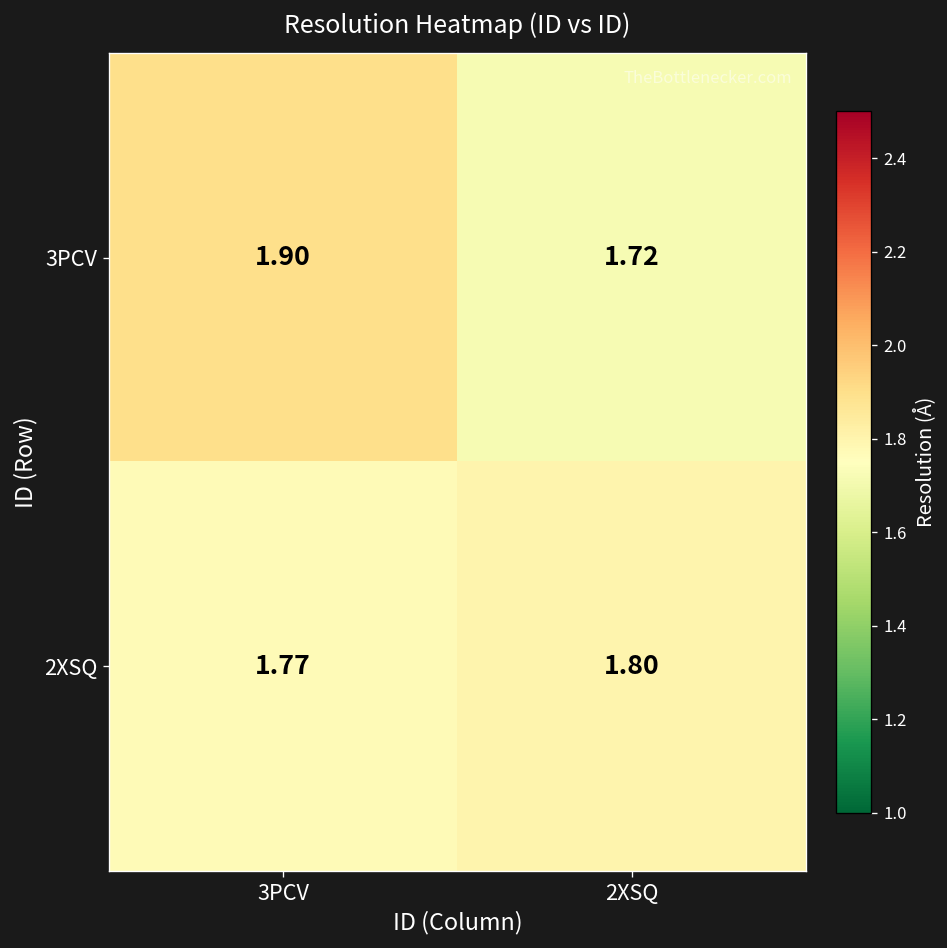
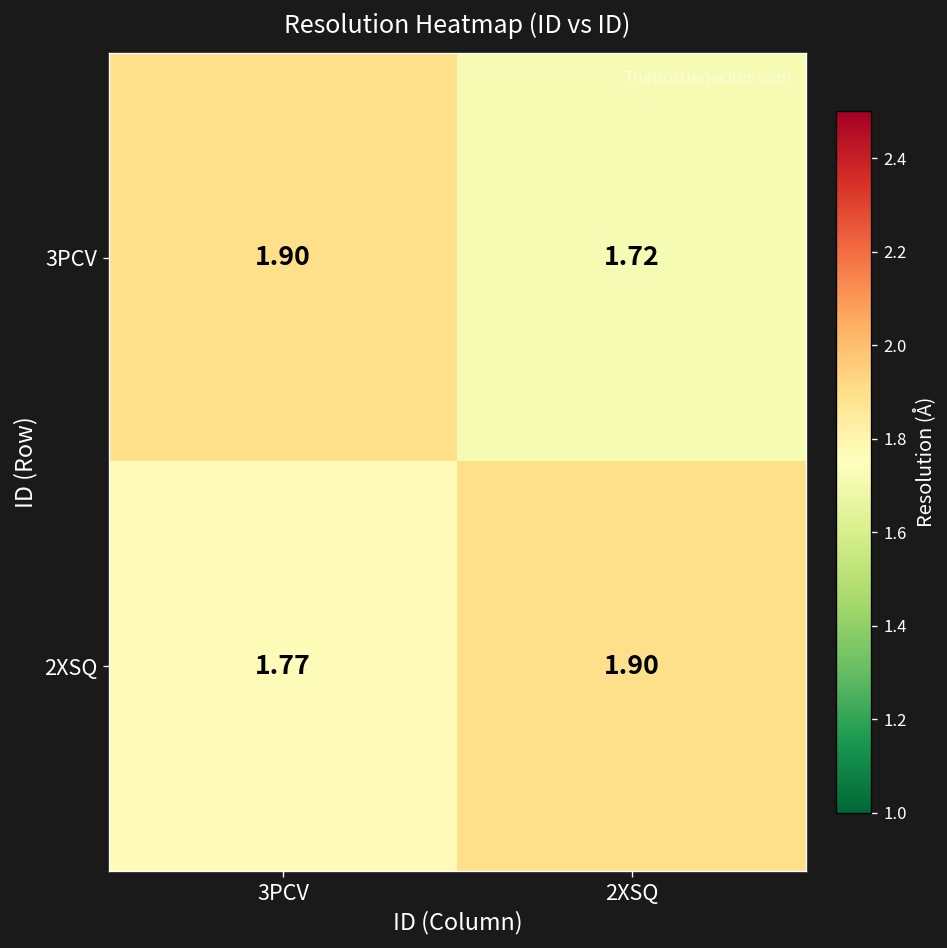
  {
    "3PCV": {
      "3PCV": 1.90,
      "2XSQ": 1.72
    },
    "2XSQ": {
      "3PCV": 1.77,
-     "2XSQ": 1.80
+     "2XSQ": 1.90
    }
  }
